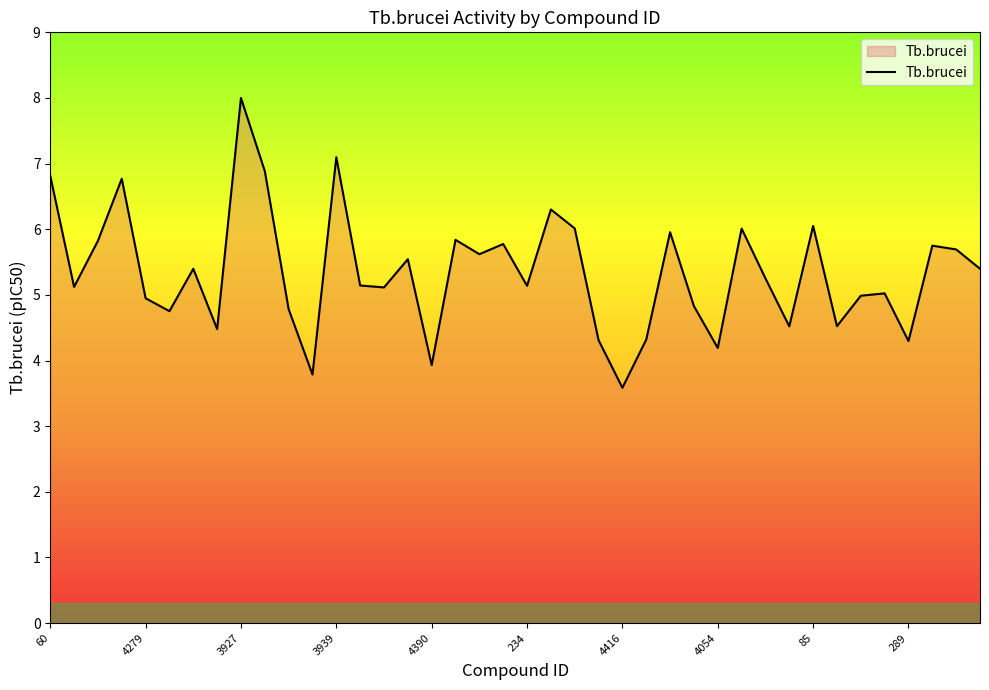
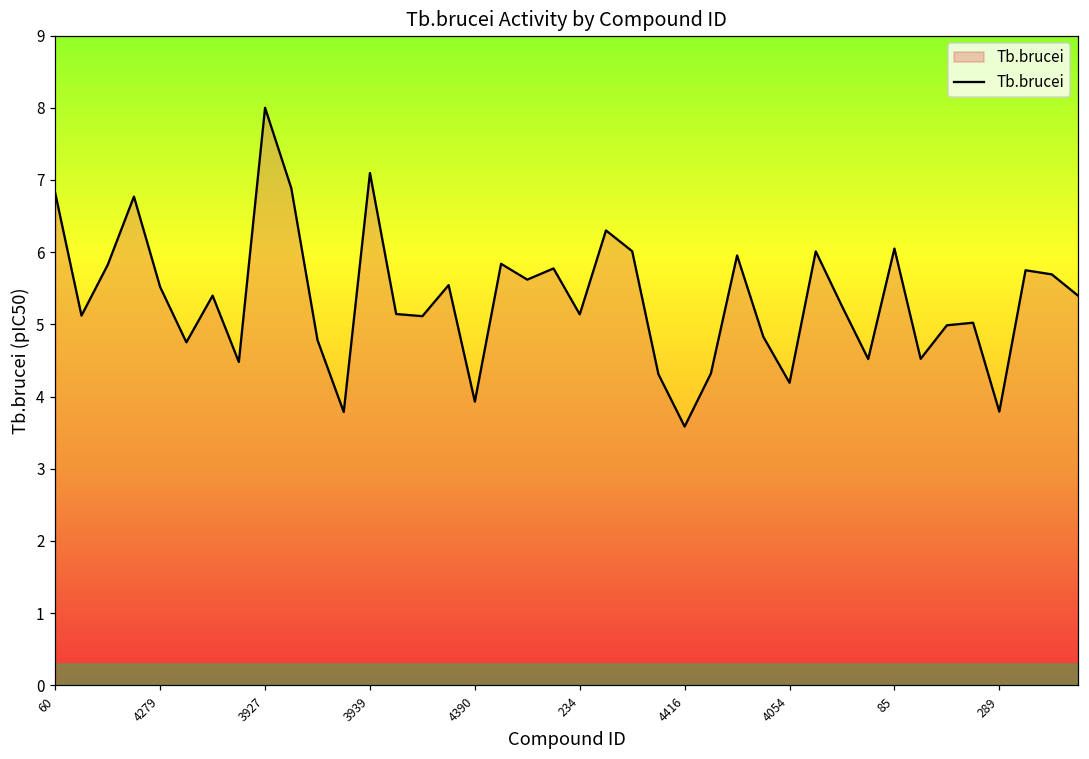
  {
    "60": 6.8,
-   "4279": 4.9,
+   "4279": 5.5,
    "3927": 8.0,
    "3939": 7.1,
    "4390": 3.9,
    "234": 5.1,
    "4416": 3.6,
    "4054": 4.2,
    "85": 6.1,
-   "289": 4.3
+   "289": 3.8
  }
